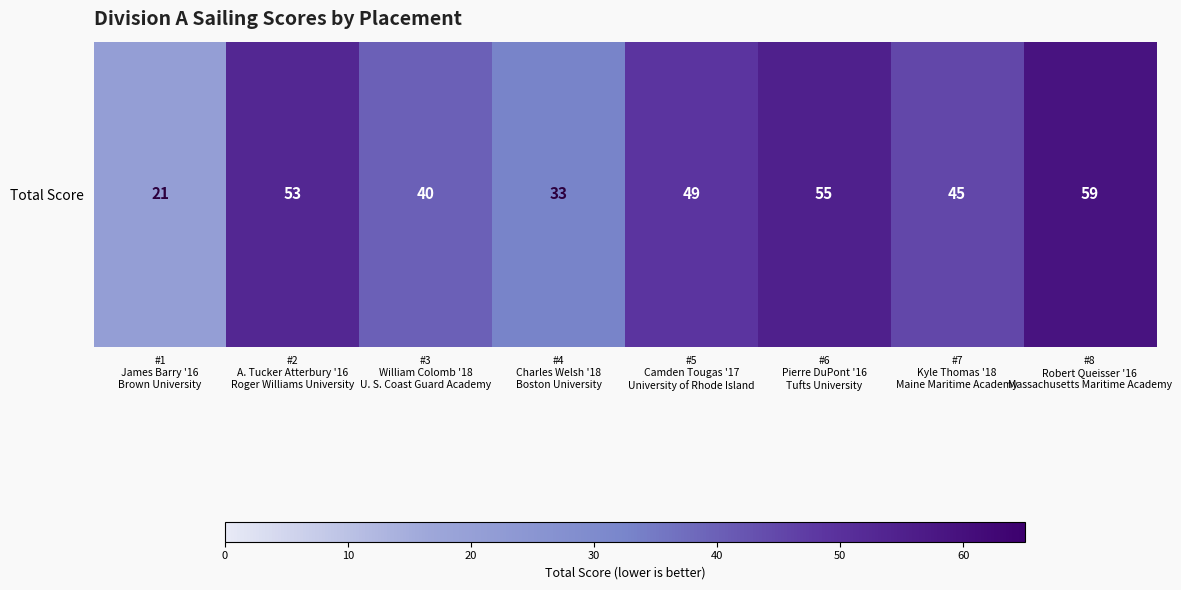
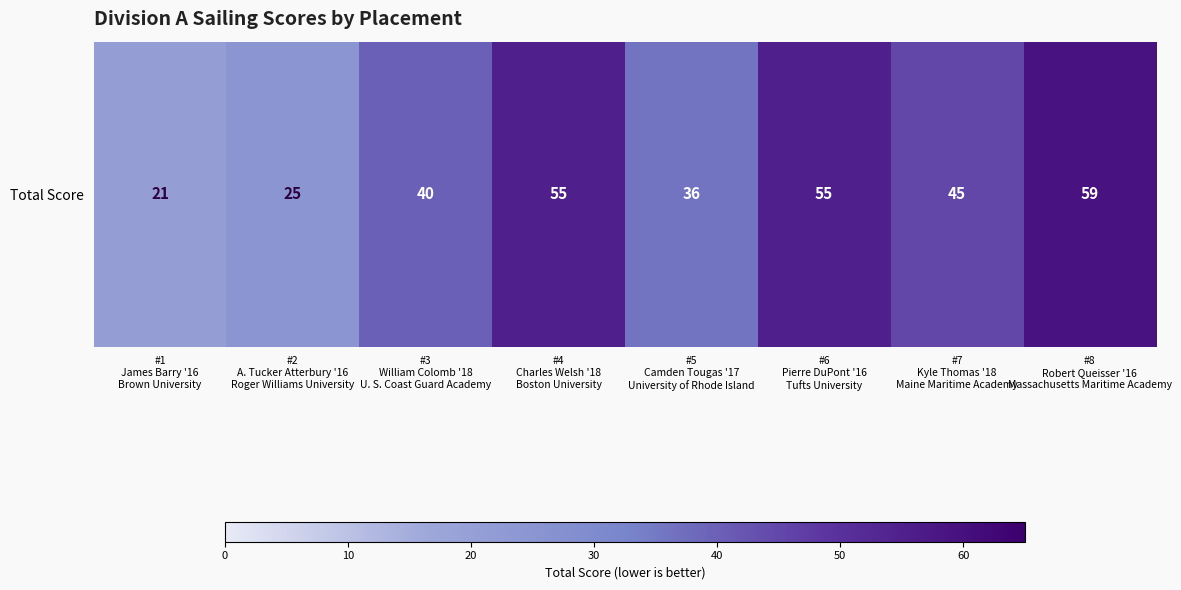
  {
    "Total Score": {
      "#1 James Barry '16 Brown University": 21,
-     "#2 A. Tucker Atterbury '16 Roger Williams University": 53,
+     "#2 A. Tucker Atterbury '16 Roger Williams University": 25,
      "#3 William Colomb '18 U. S. Coast Guard Academy": 40,
-     "#4 Charles Welsh '18 Boston University": 33,
-     "#5 Camden Tougas '17 University of Rhode Island": 49,
+     "#4 Charles Welsh '18 Boston University": 55,
+     "#5 Camden Tougas '17 University of Rhode Island": 36,
      "#6 Pierre DuPont '16 Tufts University": 55,
      "#7 Kyle Thomas '18 Maine Maritime Academy": 45,
      "#8 Robert Queisser '16 Massachusetts Maritime Academy": 59
    }
  }
